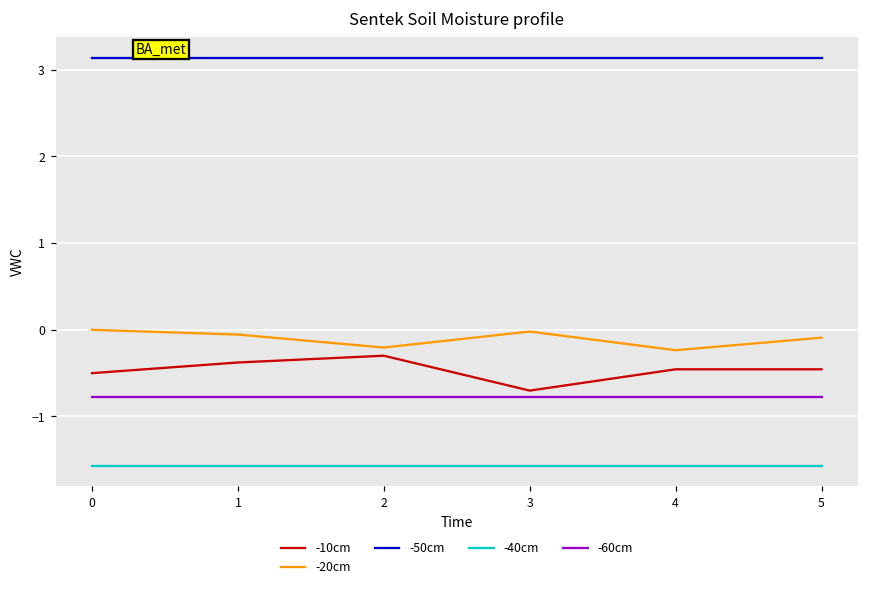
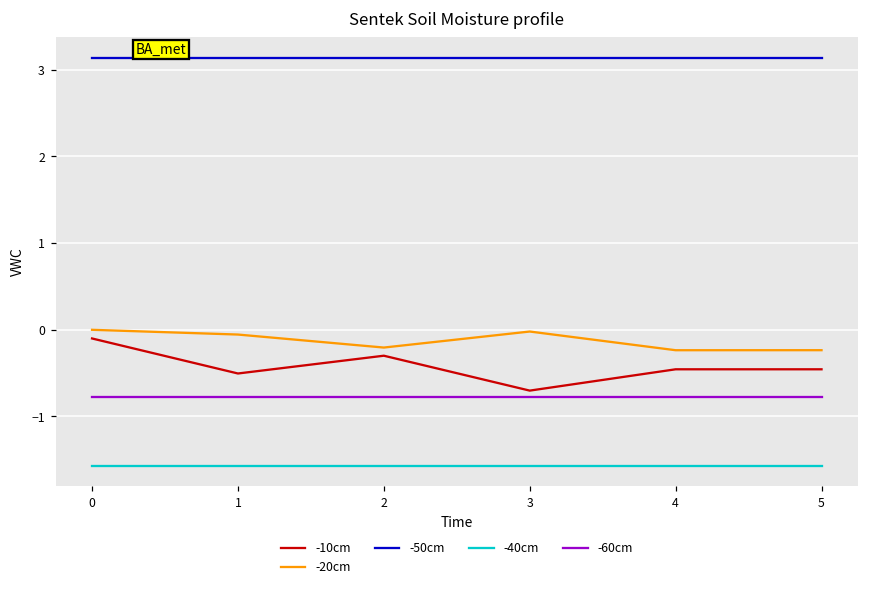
  {
    "-10cm": {
-     "0": -0.5,
-     "1": -0.4,
+     "0": -0.1,
+     "1": -0.5,
      "2": -0.3,
      "3": -0.7,
      "4": -0.5,
      "5": -0.5
    },
    "-20cm": {
      "0": 0.0,
      "1": -0.1,
      "2": -0.2,
      "3": 0.0,
      "4": -0.2,
-     "5": -0.1
+     "5": -0.2
    },
    "-50cm": {
      "0": 3.1,
      "1": 3.1,
      "2": 3.1,
      "3": 3.1,
      "4": 3.1,
      "5": 3.1
    },
    "-40cm": {
      "0": -1.6,
      "1": -1.6,
      "2": -1.6,
      "3": -1.6,
      "4": -1.6,
      "5": -1.6
    },
    "-60cm": {
      "0": -0.8,
      "1": -0.8,
      "2": -0.8,
      "3": -0.8,
      "4": -0.8,
      "5": -0.8
    }
  }
